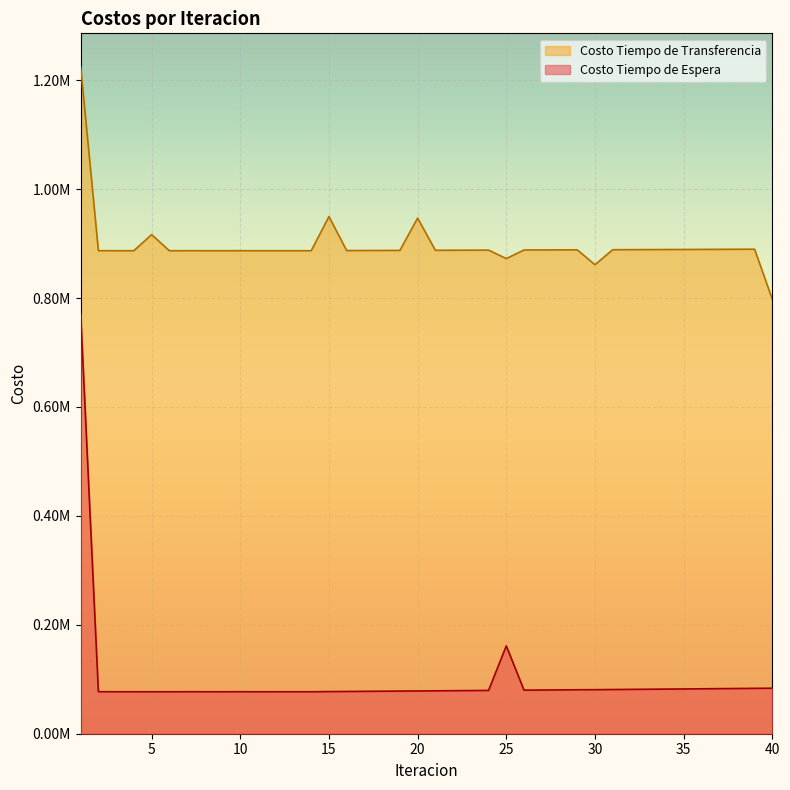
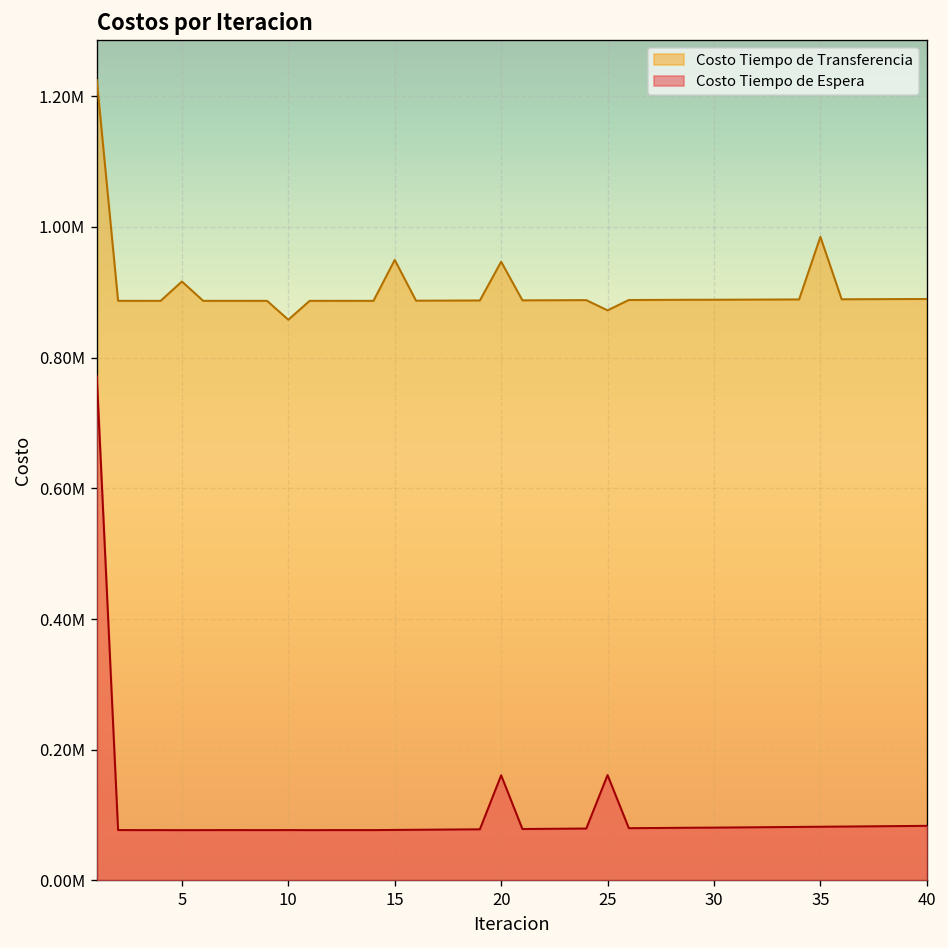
  {
    "Costo Tiempo de Transferencia": {
      "5": 920000,
-     "10": 890000,
+     "10": 860000,
      "15": 950000,
      "20": 950000,
      "25": 870000,
-     "30": 860000,
-     "35": 890000,
-     "40": 800000
+     "30": 890000,
+     "35": 980000,
+     "40": 890000
    },
    "Costo Tiempo de Espera": {
      "5": 80000,
      "10": 80000,
      "15": 80000,
-     "20": 80000,
+     "20": 160000,
      "25": 160000,
      "30": 80000,
      "35": 80000,
      "40": 80000
    }
  }
